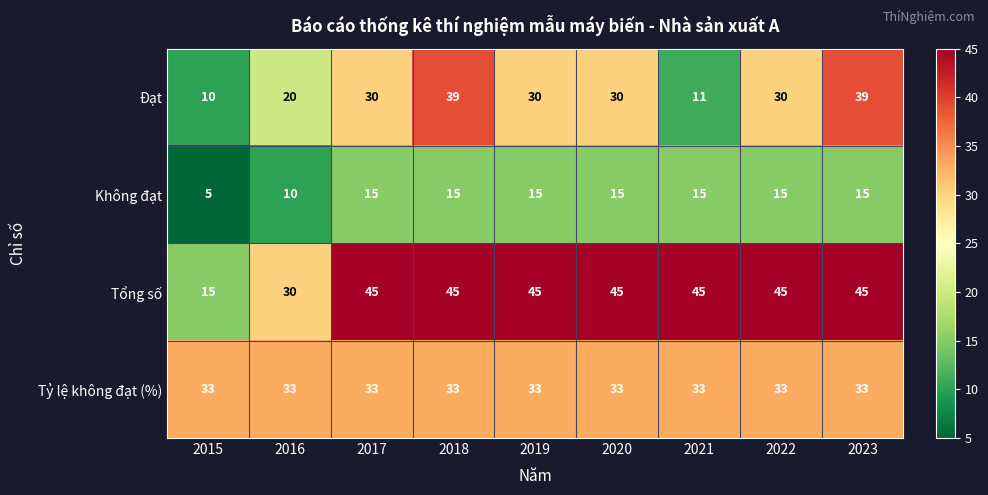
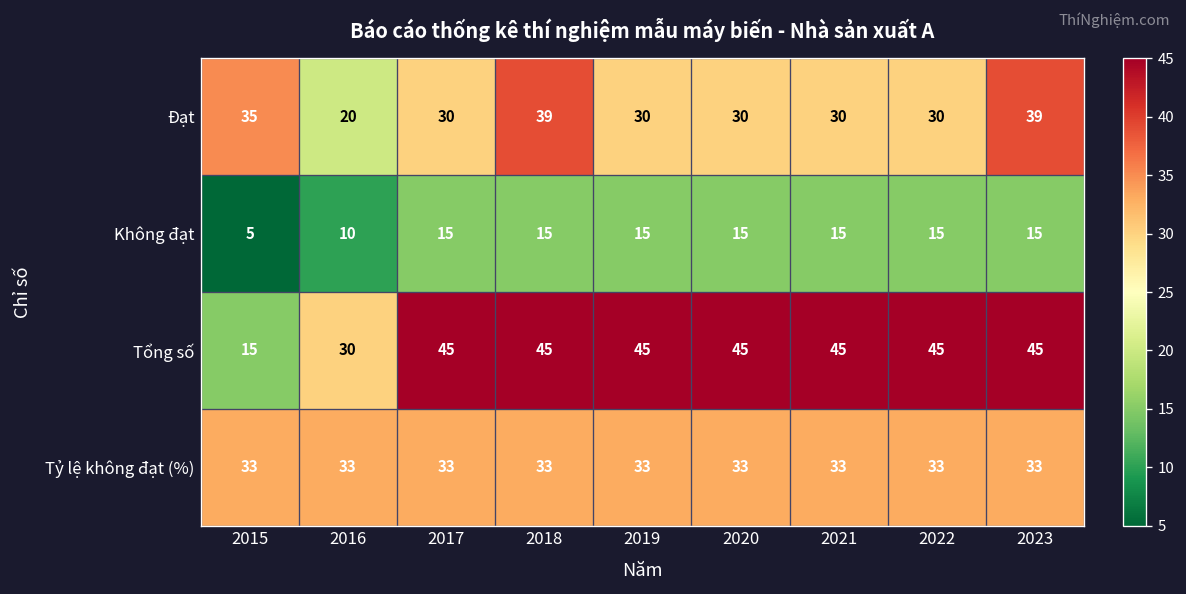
  {
    "Đạt": {
-     "2015": 10,
+     "2015": 35,
      "2016": 20,
      "2017": 30,
      "2018": 39,
      "2019": 30,
      "2020": 30,
-     "2021": 11,
+     "2021": 30,
      "2022": 30,
      "2023": 39
    },
    "Không đạt": {
      "2015": 5,
      "2016": 10,
      "2017": 15,
      "2018": 15,
      "2019": 15,
      "2020": 15,
      "2021": 15,
      "2022": 15,
      "2023": 15
    },
    "Tổng số": {
      "2015": 15,
      "2016": 30,
      "2017": 45,
      "2018": 45,
      "2019": 45,
      "2020": 45,
      "2021": 45,
      "2022": 45,
      "2023": 45
    },
    "Tỷ lệ không đạt (%)": {
      "2015": 33,
      "2016": 33,
      "2017": 33,
      "2018": 33,
      "2019": 33,
      "2020": 33,
      "2021": 33,
      "2022": 33,
      "2023": 33
    }
  }
